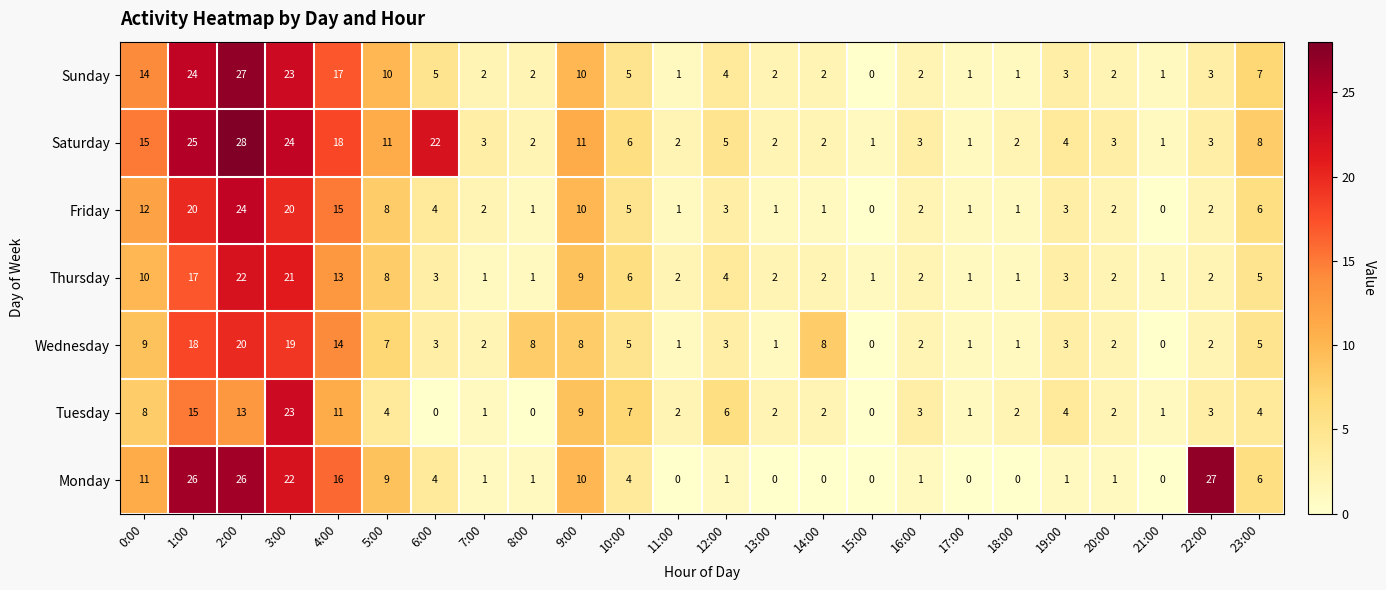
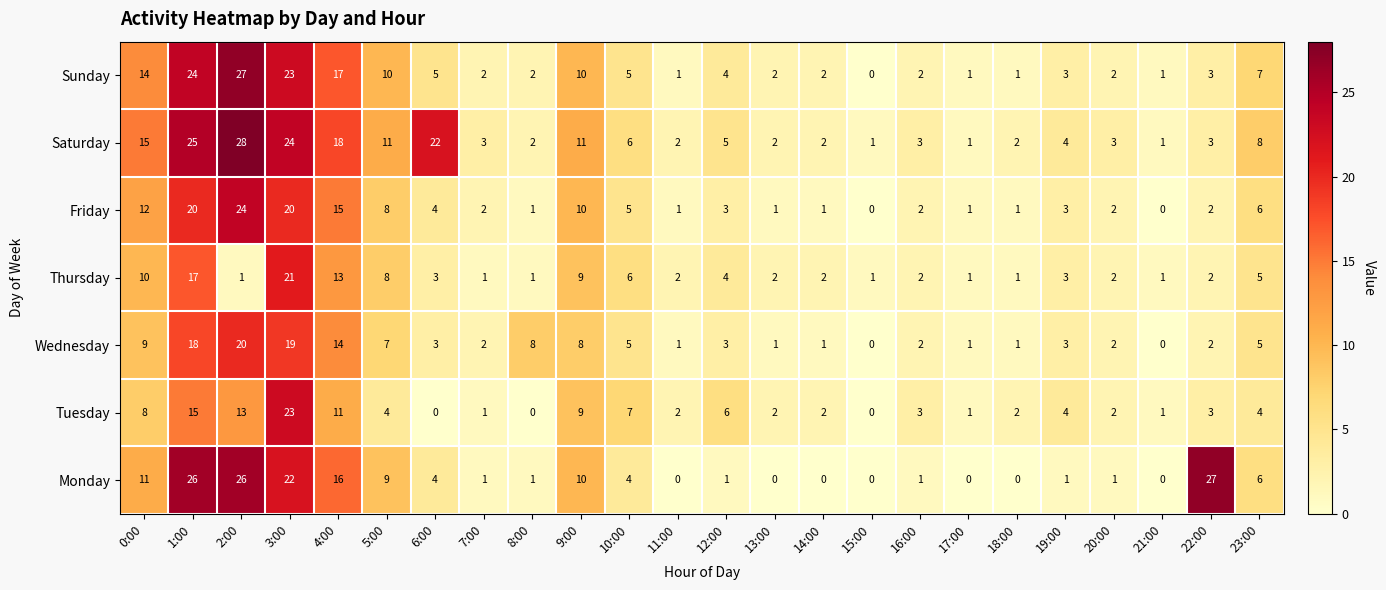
  {
    "Sunday": {
      "0:00": 14,
      "1:00": 24,
      "2:00": 27,
      "3:00": 23,
      "4:00": 17,
      "5:00": 10,
      "6:00": 5,
      "7:00": 2,
      "8:00": 2,
      "9:00": 10,
      "10:00": 5,
      "11:00": 1,
      "12:00": 4,
      "13:00": 2,
      "14:00": 2,
      "15:00": 0,
      "16:00": 2,
      "17:00": 1,
      "18:00": 1,
      "19:00": 3,
      "20:00": 2,
      "21:00": 1,
      "22:00": 3,
      "23:00": 7
    },
    "Saturday": {
      "0:00": 15,
      "1:00": 25,
      "2:00": 28,
      "3:00": 24,
      "4:00": 18,
      "5:00": 11,
      "6:00": 22,
      "7:00": 3,
      "8:00": 2,
      "9:00": 11,
      "10:00": 6,
      "11:00": 2,
      "12:00": 5,
      "13:00": 2,
      "14:00": 2,
      "15:00": 1,
      "16:00": 3,
      "17:00": 1,
      "18:00": 2,
      "19:00": 4,
      "20:00": 3,
      "21:00": 1,
      "22:00": 3,
      "23:00": 8
    },
    "Friday": {
      "0:00": 12,
      "1:00": 20,
      "2:00": 24,
      "3:00": 20,
      "4:00": 15,
      "5:00": 8,
      "6:00": 4,
      "7:00": 2,
      "8:00": 1,
      "9:00": 10,
      "10:00": 5,
      "11:00": 1,
      "12:00": 3,
      "13:00": 1,
      "14:00": 1,
      "15:00": 0,
      "16:00": 2,
      "17:00": 1,
      "18:00": 1,
      "19:00": 3,
      "20:00": 2,
      "21:00": 0,
      "22:00": 2,
      "23:00": 6
    },
    "Thursday": {
      "0:00": 10,
      "1:00": 17,
-     "2:00": 22,
+     "2:00": 1,
      "3:00": 21,
      "4:00": 13,
      "5:00": 8,
      "6:00": 3,
      "7:00": 1,
      "8:00": 1,
      "9:00": 9,
      "10:00": 6,
      "11:00": 2,
      "12:00": 4,
      "13:00": 2,
      "14:00": 2,
      "15:00": 1,
      "16:00": 2,
      "17:00": 1,
      "18:00": 1,
      "19:00": 3,
      "20:00": 2,
      "21:00": 1,
      "22:00": 2,
      "23:00": 5
    },
    "Wednesday": {
      "0:00": 9,
      "1:00": 18,
      "2:00": 20,
      "3:00": 19,
      "4:00": 14,
      "5:00": 7,
      "6:00": 3,
      "7:00": 2,
      "8:00": 8,
      "9:00": 8,
      "10:00": 5,
      "11:00": 1,
      "12:00": 3,
      "13:00": 1,
-     "14:00": 8,
+     "14:00": 1,
      "15:00": 0,
      "16:00": 2,
      "17:00": 1,
      "18:00": 1,
      "19:00": 3,
      "20:00": 2,
      "21:00": 0,
      "22:00": 2,
      "23:00": 5
    },
    "Tuesday": {
      "0:00": 8,
      "1:00": 15,
      "2:00": 13,
      "3:00": 23,
      "4:00": 11,
      "5:00": 4,
      "6:00": 0,
      "7:00": 1,
      "8:00": 0,
      "9:00": 9,
      "10:00": 7,
      "11:00": 2,
      "12:00": 6,
      "13:00": 2,
      "14:00": 2,
      "15:00": 0,
      "16:00": 3,
      "17:00": 1,
      "18:00": 2,
      "19:00": 4,
      "20:00": 2,
      "21:00": 1,
      "22:00": 3,
      "23:00": 4
    },
    "Monday": {
      "0:00": 11,
      "1:00": 26,
      "2:00": 26,
      "3:00": 22,
      "4:00": 16,
      "5:00": 9,
      "6:00": 4,
      "7:00": 1,
      "8:00": 1,
      "9:00": 10,
      "10:00": 4,
      "11:00": 0,
      "12:00": 1,
      "13:00": 0,
      "14:00": 0,
      "15:00": 0,
      "16:00": 1,
      "17:00": 0,
      "18:00": 0,
      "19:00": 1,
      "20:00": 1,
      "21:00": 0,
      "22:00": 27,
      "23:00": 6
    }
  }
